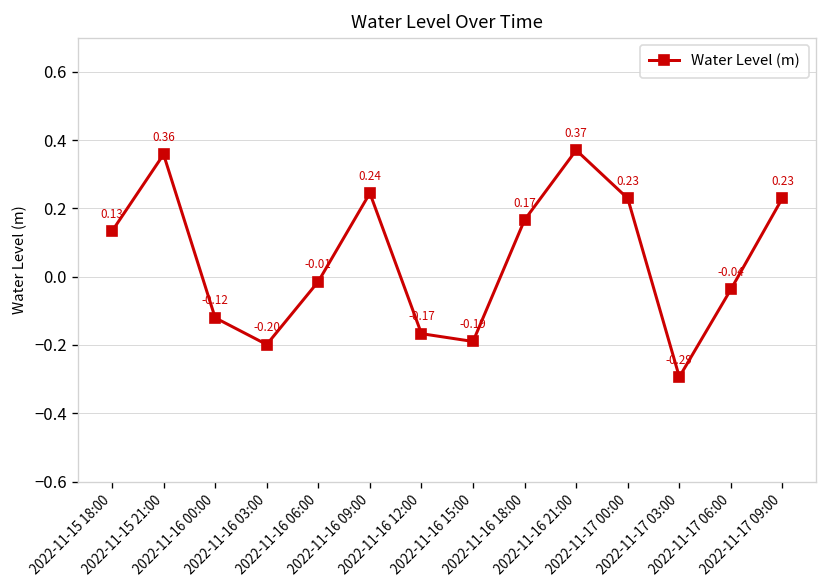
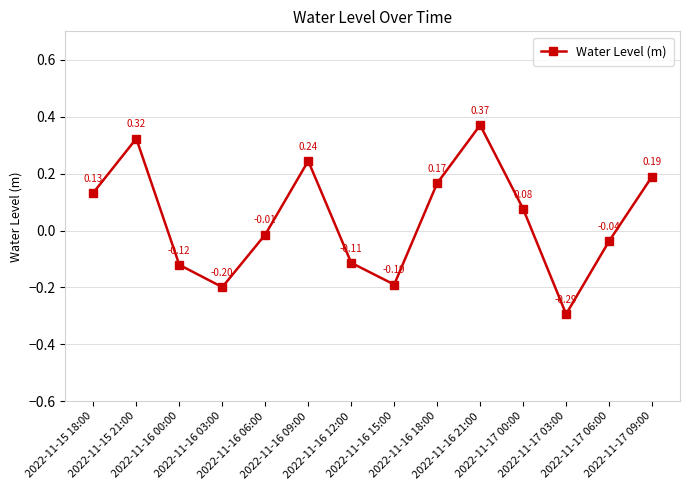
  {
    "2022-11-15 18:00": 0.13,
-   "2022-11-15 21:00": 0.36,
+   "2022-11-15 21:00": 0.32,
    "2022-11-16 00:00": -0.12,
    "2022-11-16 03:00": -0.20,
    "2022-11-16 06:00": -0.01,
    "2022-11-16 09:00": 0.24,
-   "2022-11-16 12:00": -0.17,
+   "2022-11-16 12:00": -0.11,
    "2022-11-16 15:00": -0.19,
    "2022-11-16 18:00": 0.17,
    "2022-11-16 21:00": 0.37,
-   "2022-11-17 00:00": 0.23,
+   "2022-11-17 00:00": 0.08,
    "2022-11-17 03:00": -0.29,
    "2022-11-17 06:00": -0.04,
-   "2022-11-17 09:00": 0.23
+   "2022-11-17 09:00": 0.19
  }
